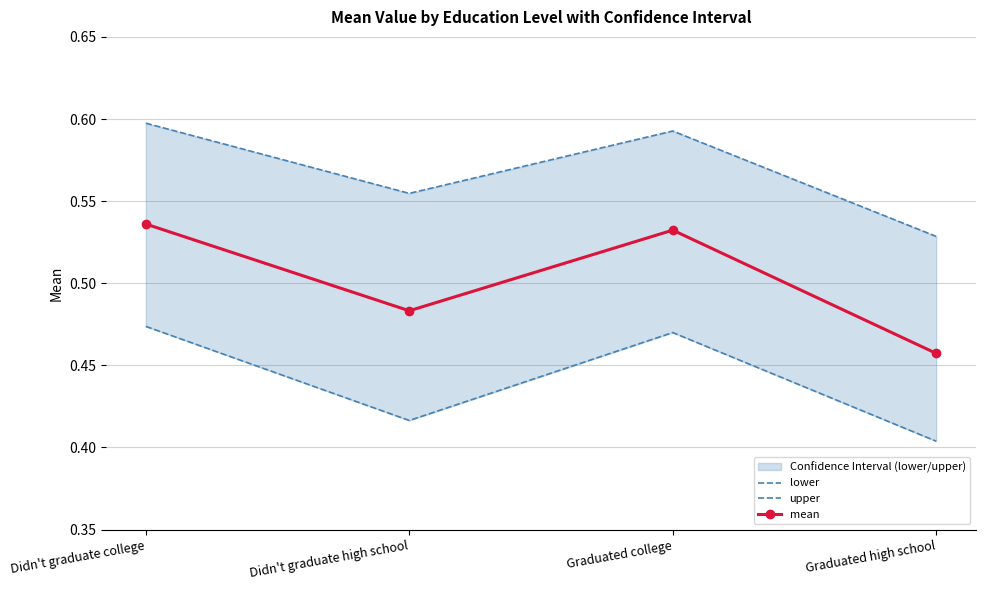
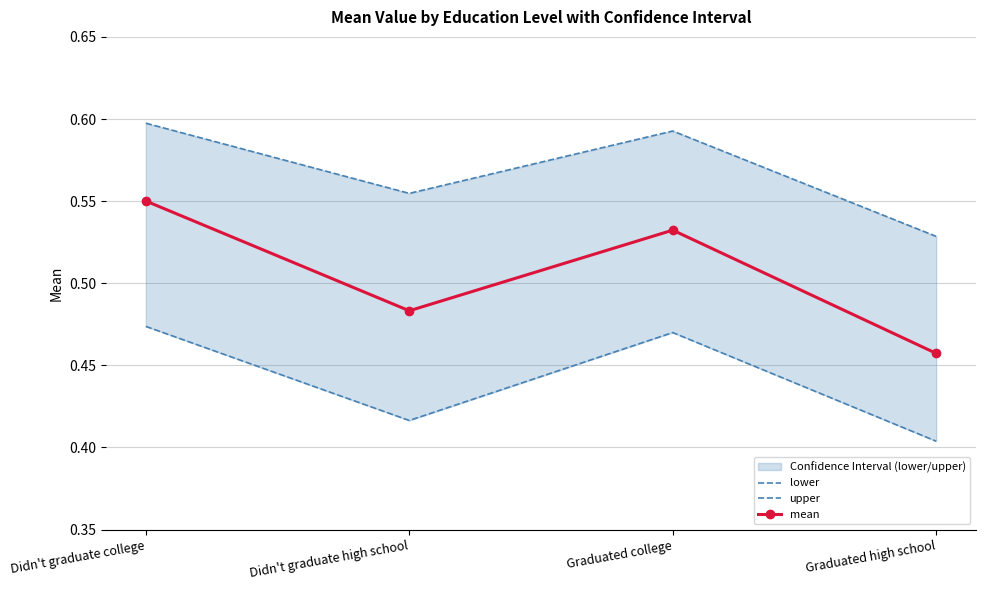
  {
    "mean": {
-     "Didn't graduate college": 0.536,
+     "Didn't graduate college": 0.550,
      "Didn't graduate high school": 0.483,
      "Graduated college": 0.532,
      "Graduated high school": 0.457
    }
  }
